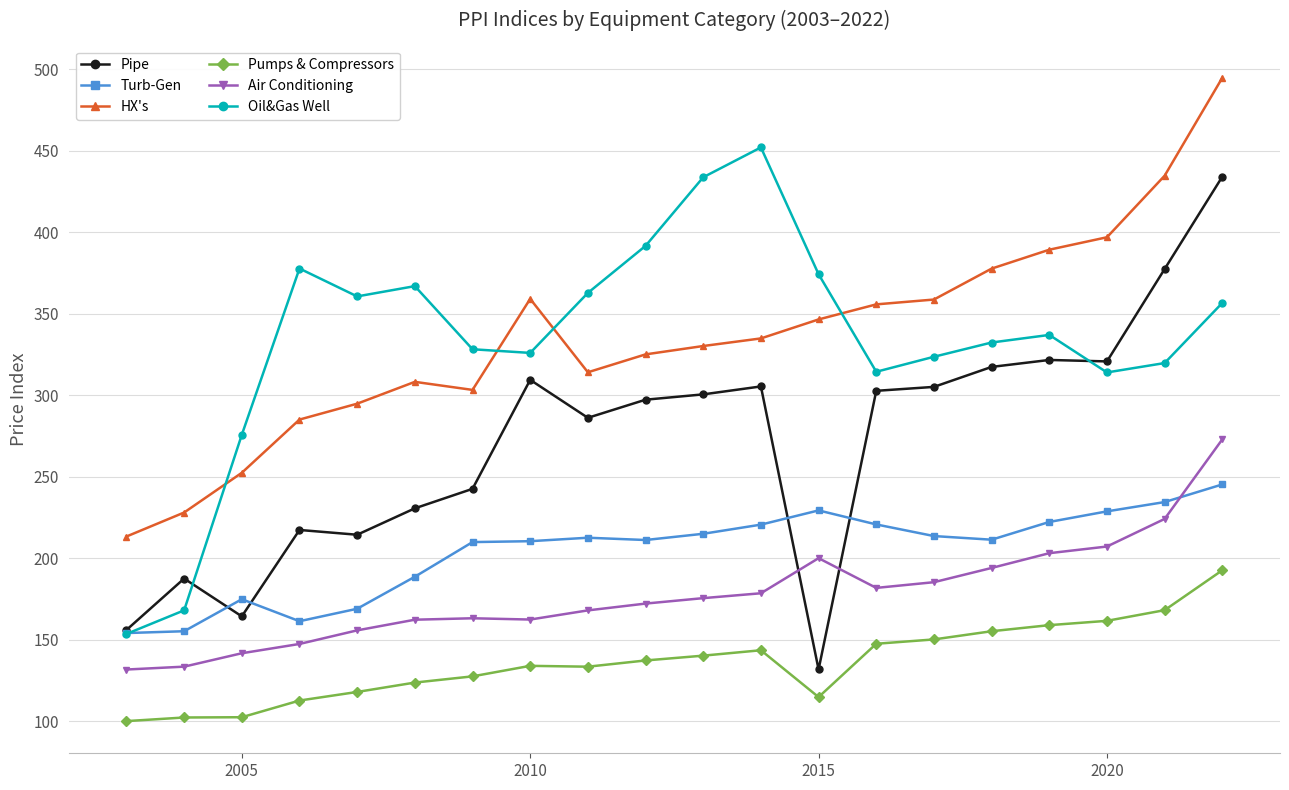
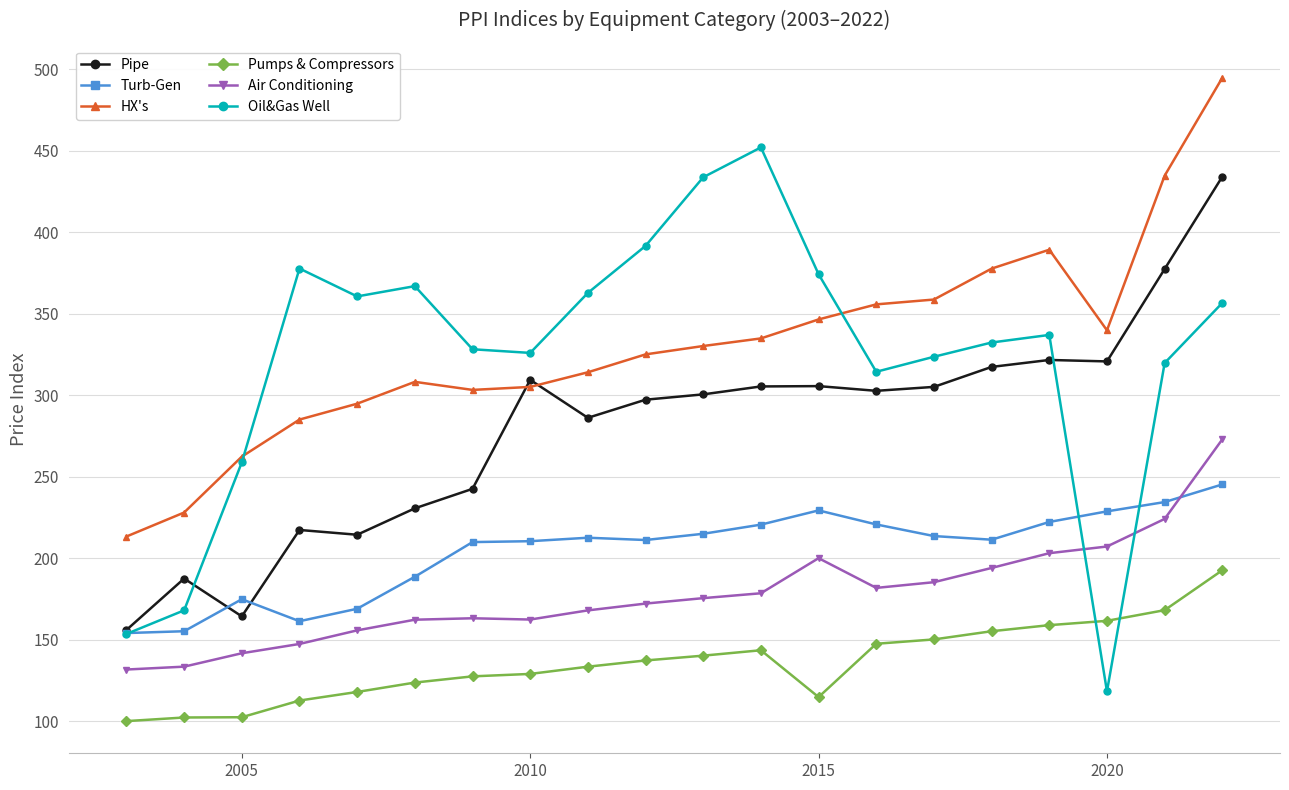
  {
    "Pipe": {
      "2005": 164,
      "2010": 309,
-     "2015": 132,
+     "2015": 306,
      "2020": 321
    },
    "Turb-Gen": {
      "2005": 175,
      "2010": 210,
      "2015": 229,
      "2020": 229
    },
    "HX's": {
-     "2005": 252,
-     "2010": 359,
+     "2005": 262,
+     "2010": 305,
      "2015": 346,
-     "2020": 397
+     "2020": 340
    },
    "Pumps & Compressors": {
      "2005": 102,
-     "2010": 134,
+     "2010": 129,
      "2015": 115,
      "2020": 162
    },
    "Air Conditioning": {
      "2005": 142,
      "2010": 162,
      "2015": 200,
      "2020": 207
    },
    "Oil&Gas Well": {
-     "2005": 276,
+     "2005": 259,
      "2010": 326,
      "2015": 374,
-     "2020": 314
+     "2020": 118
    }
  }
